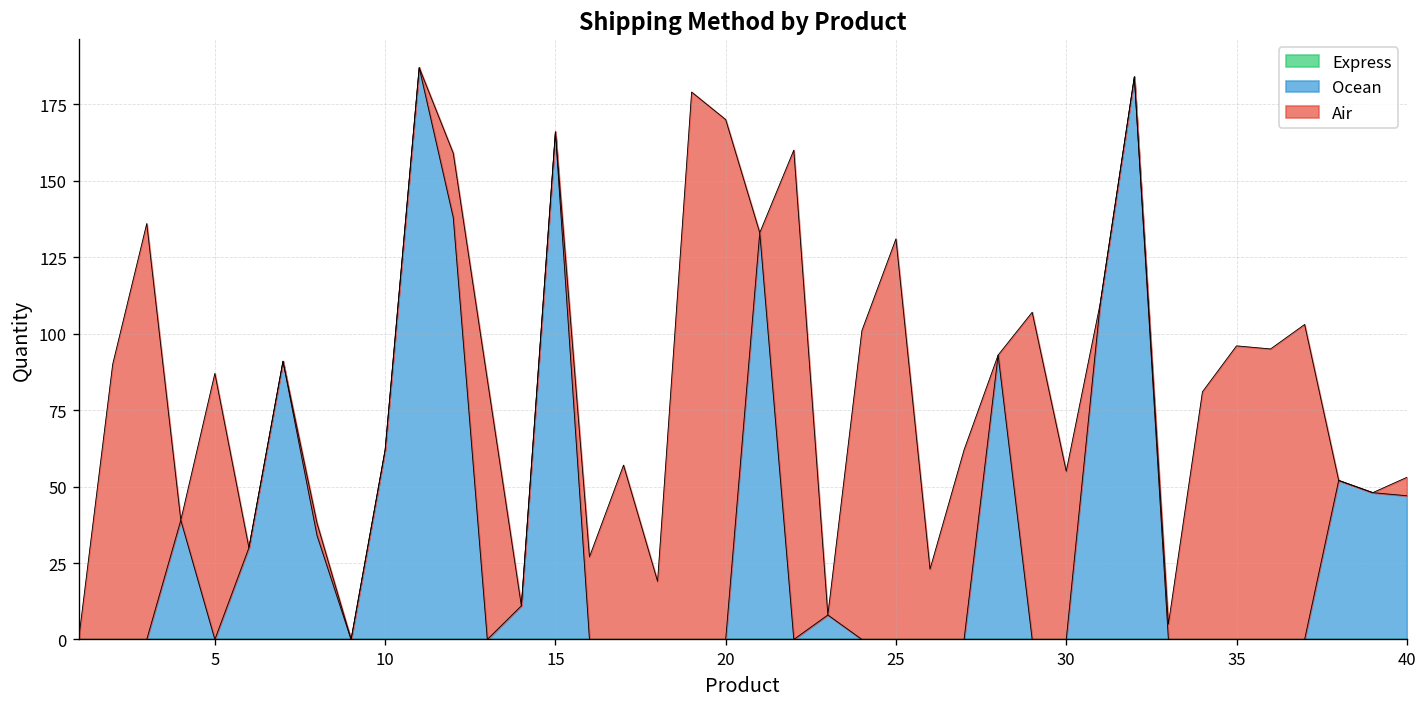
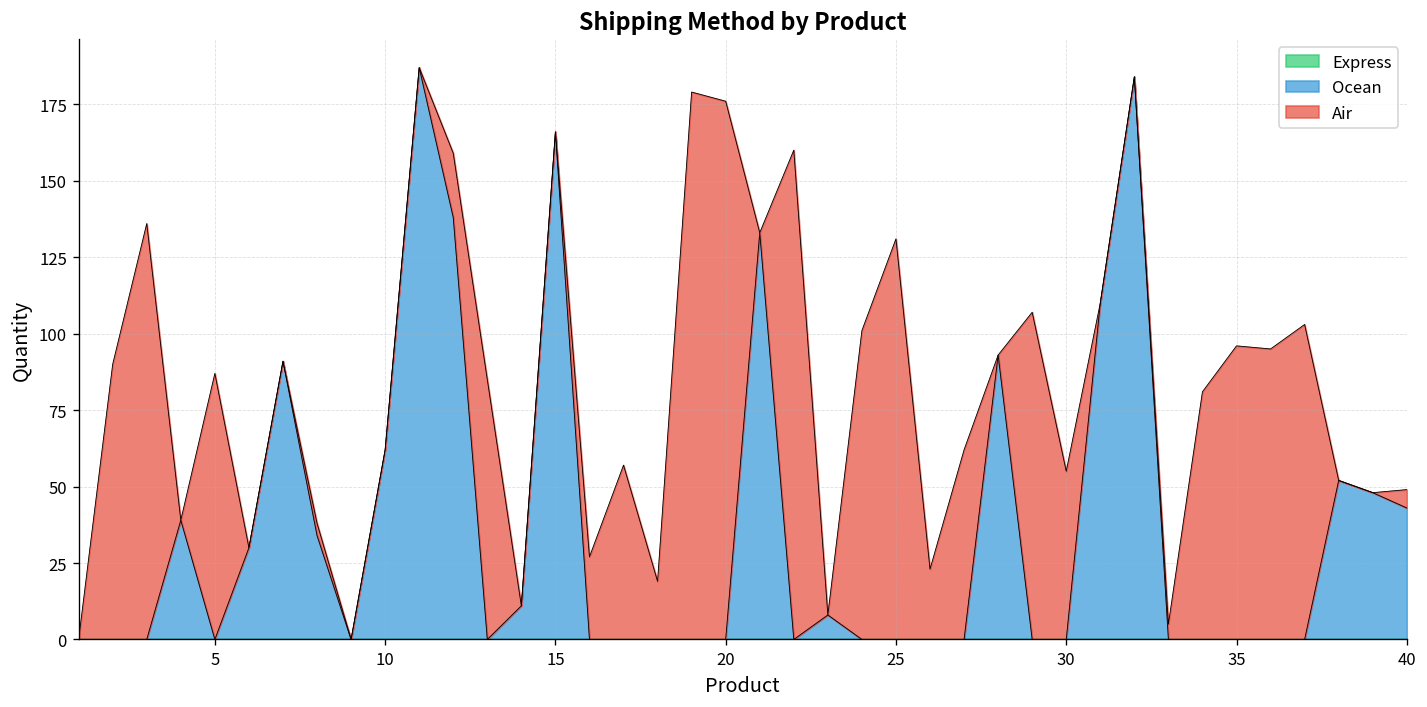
  {
    "Express": {
      "10": 0,
      "15": 0,
      "40": 0
    },
    "Ocean": {
-     "40": 47
+     "40": 43
    },
    "Air": {
      "5": 87,
-     "20": 170,
+     "20": 176,
      "25": 131,
      "30": 55,
      "35": 96,
      "40": 6
    }
  }
